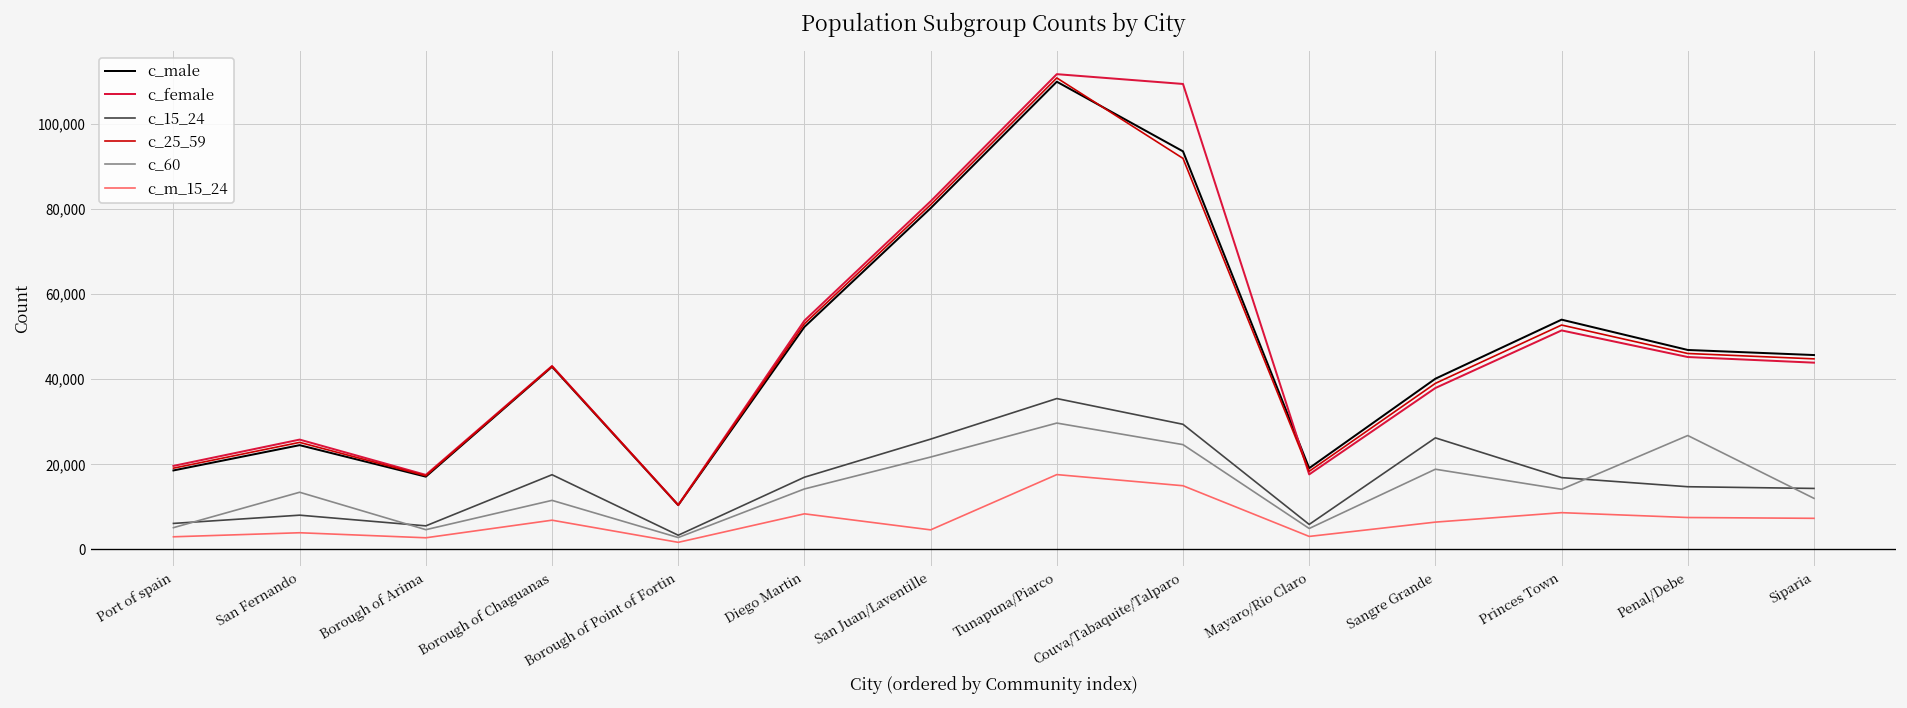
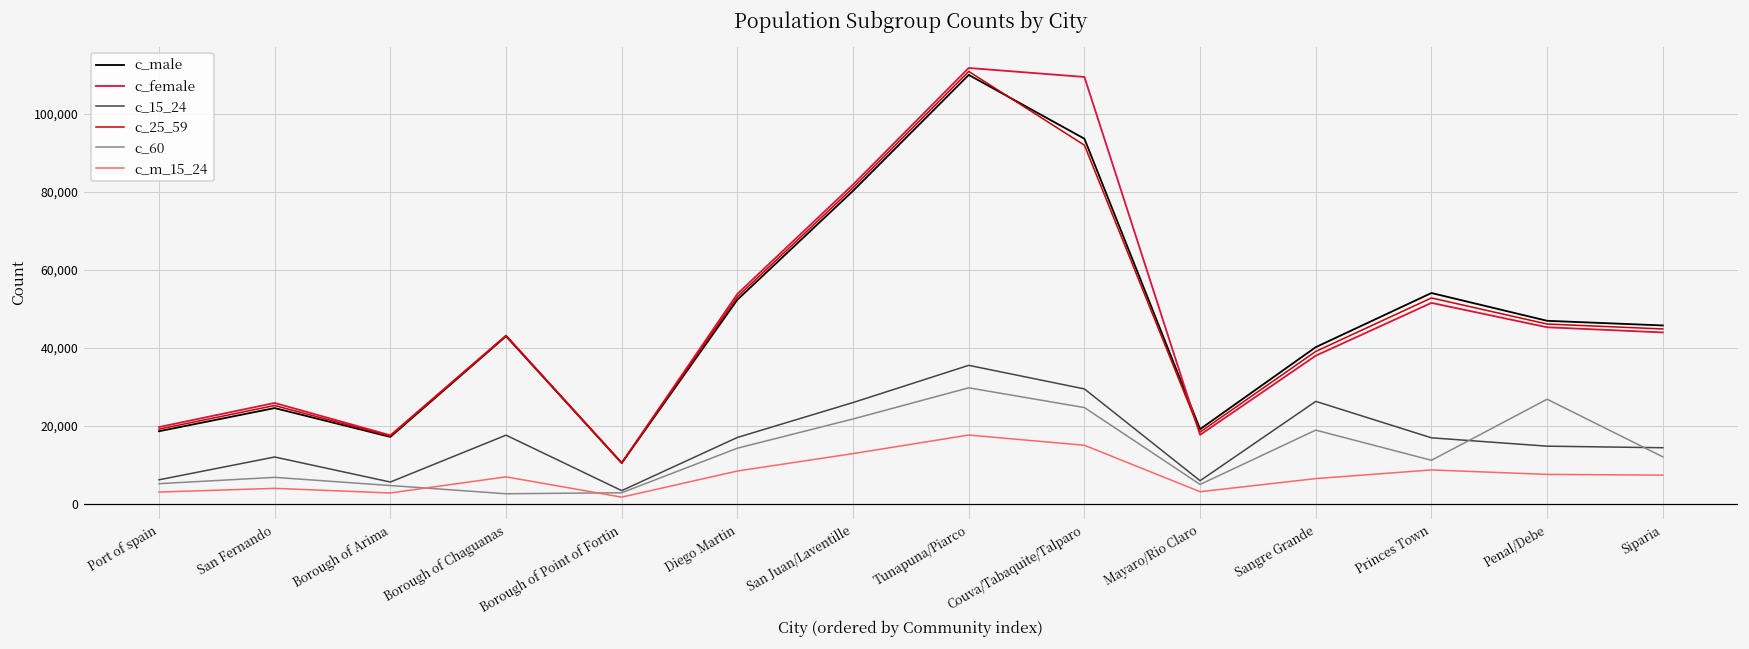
  {
    "c_male": {
      "Diego Martin": "52,000",
      "San Juan/Laventille": "80,000",
      "Tunapuna/Piarco": "110,000",
      "Couva/Tabaquite/Talparo": "94,000",
      "Mayaro/Rio Claro": "19,000",
      "Sangre Grande": "40,000",
      "Princes Town": "54,000",
      "Penal/Debe": "47,000",
      "Siparia": "46,000"
    },
    "c_female": {
      "Diego Martin": "54,000",
      "San Juan/Laventille": "82,000",
      "Tunapuna/Piarco": "112,000",
      "Couva/Tabaquite/Talparo": "109,000",
      "Mayaro/Rio Claro": "18,000",
      "Sangre Grande": "38,000",
      "Princes Town": "51,000",
      "Penal/Debe": "45,000",
      "Siparia": "44,000"
    },
    "c_15_24": {
      "Port of spain": "6,000",
-     "San Fernando": "8,000",
+     "San Fernando": "12,000",
      "Borough of Arima": "6,000",
      "Borough of Chaguanas": "18,000",
      "Diego Martin": "17,000",
      "San Juan/Laventille": "26,000",
      "Tunapuna/Piarco": "35,000",
      "Couva/Tabaquite/Talparo": "29,000",
      "Mayaro/Rio Claro": "6,000",
      "Sangre Grande": "26,000",
      "Princes Town": "17,000",
      "Penal/Debe": "15,000",
      "Siparia": "14,000"
    },
    "c_25_59": {
      "Diego Martin": "53,000",
      "San Juan/Laventille": "81,000",
      "Tunapuna/Piarco": "111,000",
      "Couva/Tabaquite/Talparo": "92,000",
      "Mayaro/Rio Claro": "18,000",
      "Sangre Grande": "39,000",
      "Princes Town": "53,000",
      "Penal/Debe": "46,000",
      "Siparia": "45,000"
    },
    "c_60": {
      "Port of spain": "5,000",
-     "San Fernando": "13,000",
+     "San Fernando": "7,000",
      "Borough of Arima": "5,000",
-     "Borough of Chaguanas": "12,000",
+     "Borough of Chaguanas": "3,000",
      "Diego Martin": "14,000",
      "San Juan/Laventille": "22,000",
      "Tunapuna/Piarco": "30,000",
      "Couva/Tabaquite/Talparo": "25,000",
      "Mayaro/Rio Claro": "5,000",
      "Sangre Grande": "19,000",
-     "Princes Town": "14,000",
+     "Princes Town": "11,000",
      "Penal/Debe": "27,000",
      "Siparia": "12,000"
    },
    "c_m_15_24": {
      "Port of spain": "3,000",
      "San Fernando": "4,000",
      "Borough of Arima": "3,000",
      "Borough of Chaguanas": "7,000",
      "Borough of Point of Fortin": "2,000",
      "Diego Martin": "8,000",
-     "San Juan/Laventille": "5,000",
+     "San Juan/Laventille": "13,000",
      "Tunapuna/Piarco": "18,000",
      "Couva/Tabaquite/Talparo": "15,000",
      "Mayaro/Rio Claro": "3,000",
      "Sangre Grande": "6,000",
      "Princes Town": "9,000",
      "Penal/Debe": "8,000",
      "Siparia": "7,000"
    }
  }
